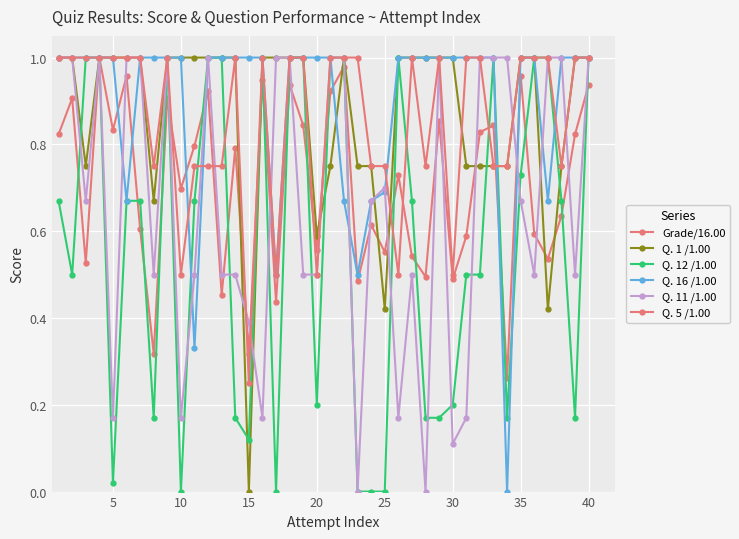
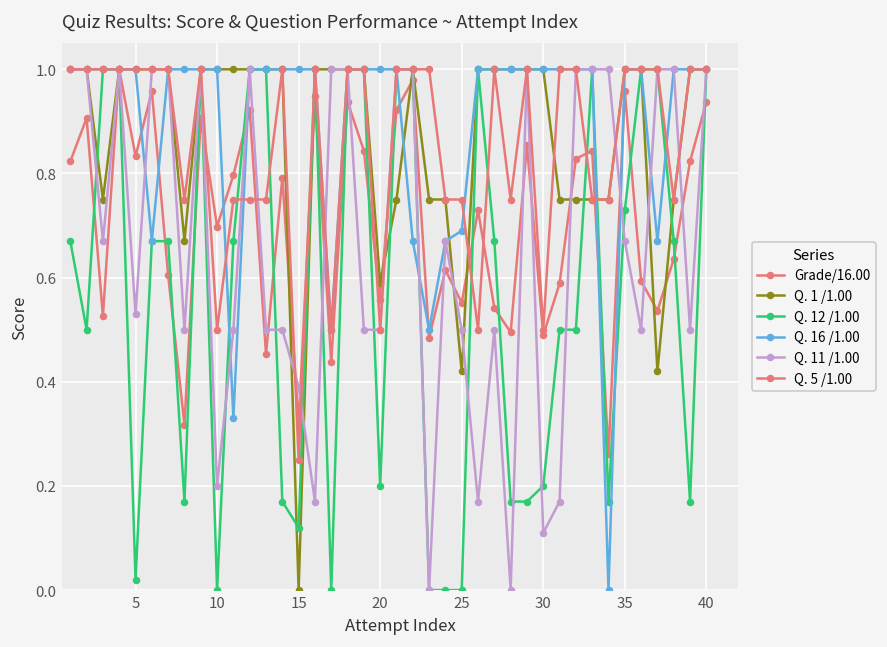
  {
    "Q. 1 /1.00": {
      "15": 0.00,
      "20": 0.59,
      "25": 0.42
    },
    "Q. 12 /1.00": {
      "5": 0.02,
      "10": 0.00,
      "15": 0.12,
      "20": 0.20,
      "25": 0.00,
      "30": 0.20,
      "35": 0.73
    },
    "Q. 16 /1.00": {
      "15": 1.00,
      "20": 1.00,
      "25": 0.69
    },
    "Q. 11 /1.00": {
-     "5": 0.17,
-     "10": 0.17,
+     "5": 0.53,
+     "10": 0.20,
      "15": 0.39,
-     "25": 0.7,
+     "25": 0.5,
      "30": 0.11,
      "35": 0.67
    }
  }
